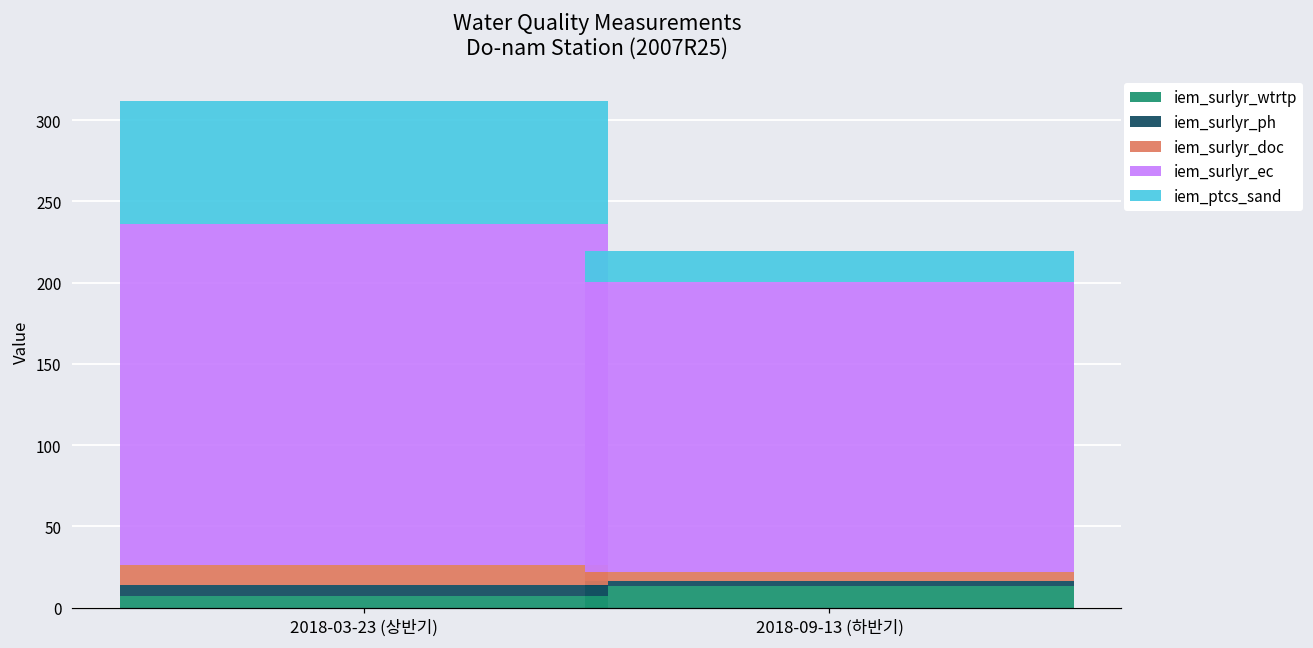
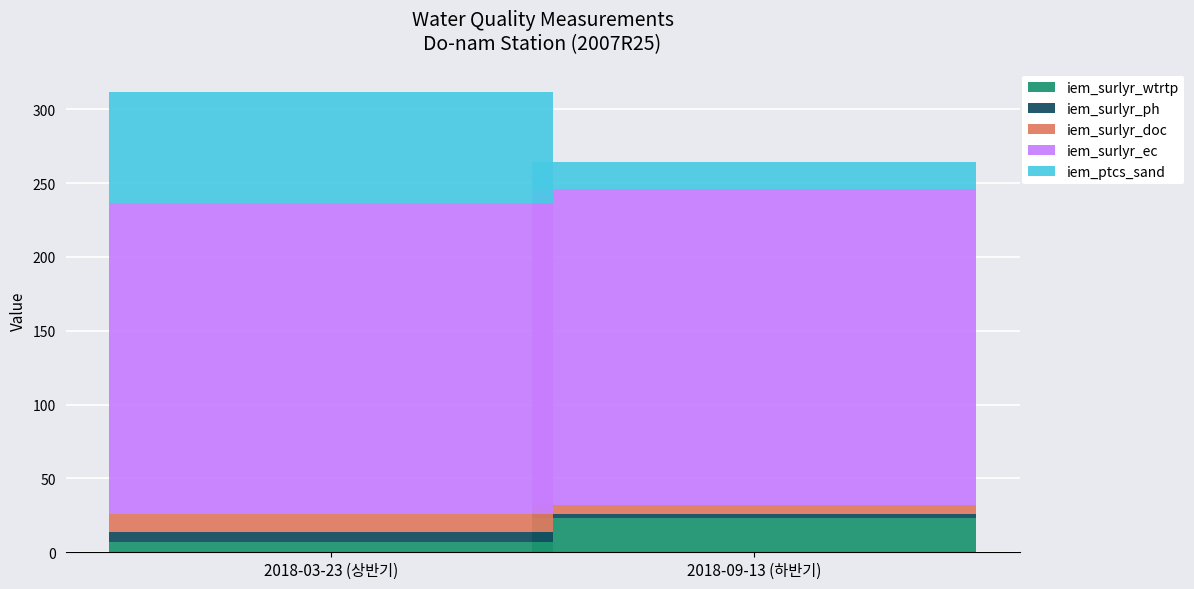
  {
    "iem_surlyr_wtrtp": {
      "2018-03-23 (상반기)": 7,
-     "2018-09-13 (하반기)": 13
+     "2018-09-13 (하반기)": 23
    },
    "iem_surlyr_ph": {
      "2018-03-23 (상반기)": 7,
      "2018-09-13 (하반기)": 3
    },
    "iem_surlyr_doc": {
      "2018-03-23 (상반기)": 12,
      "2018-09-13 (하반기)": 6
    },
    "iem_surlyr_ec": {
      "2018-03-23 (상반기)": 210,
-     "2018-09-13 (하반기)": 179
+     "2018-09-13 (하반기)": 214
    },
    "iem_ptcs_sand": {
      "2018-03-23 (상반기)": 76,
      "2018-09-13 (하반기)": 19
    }
  }
